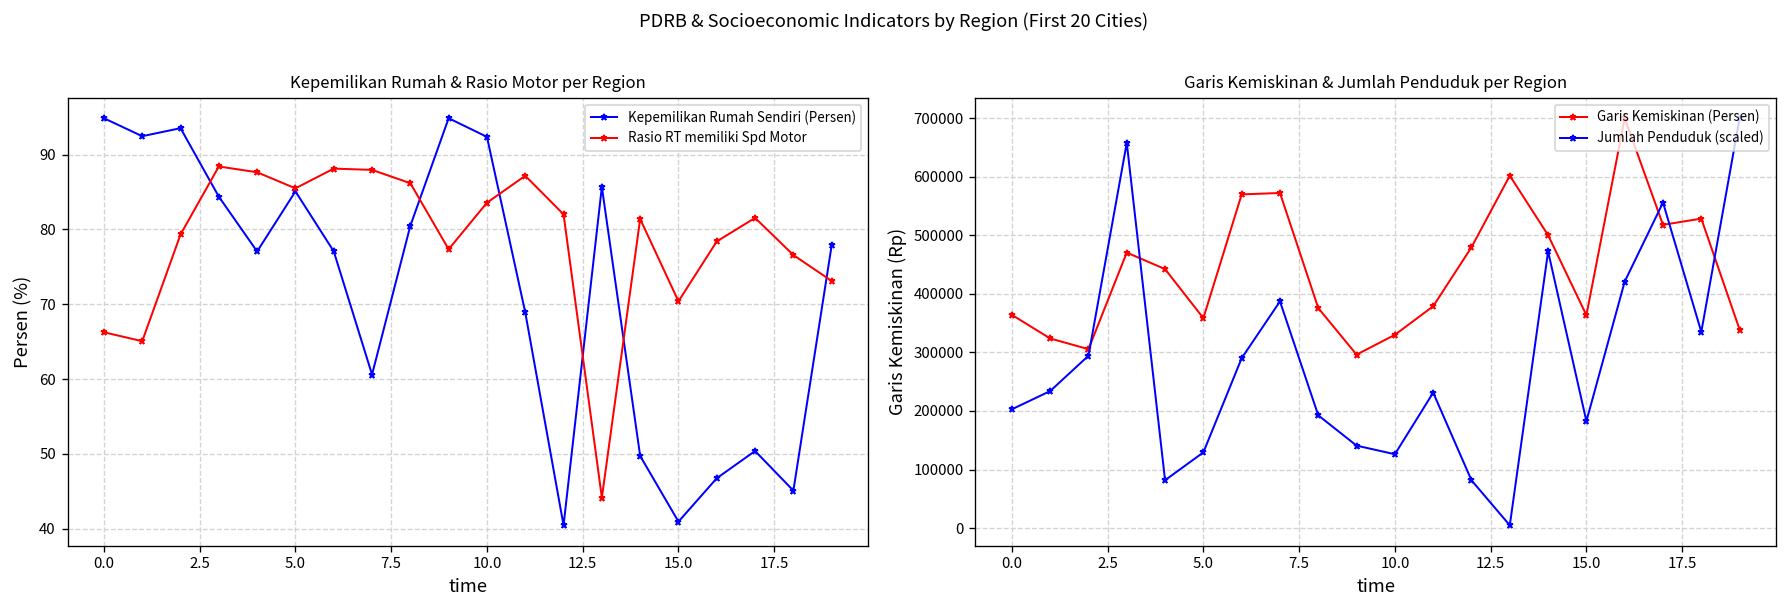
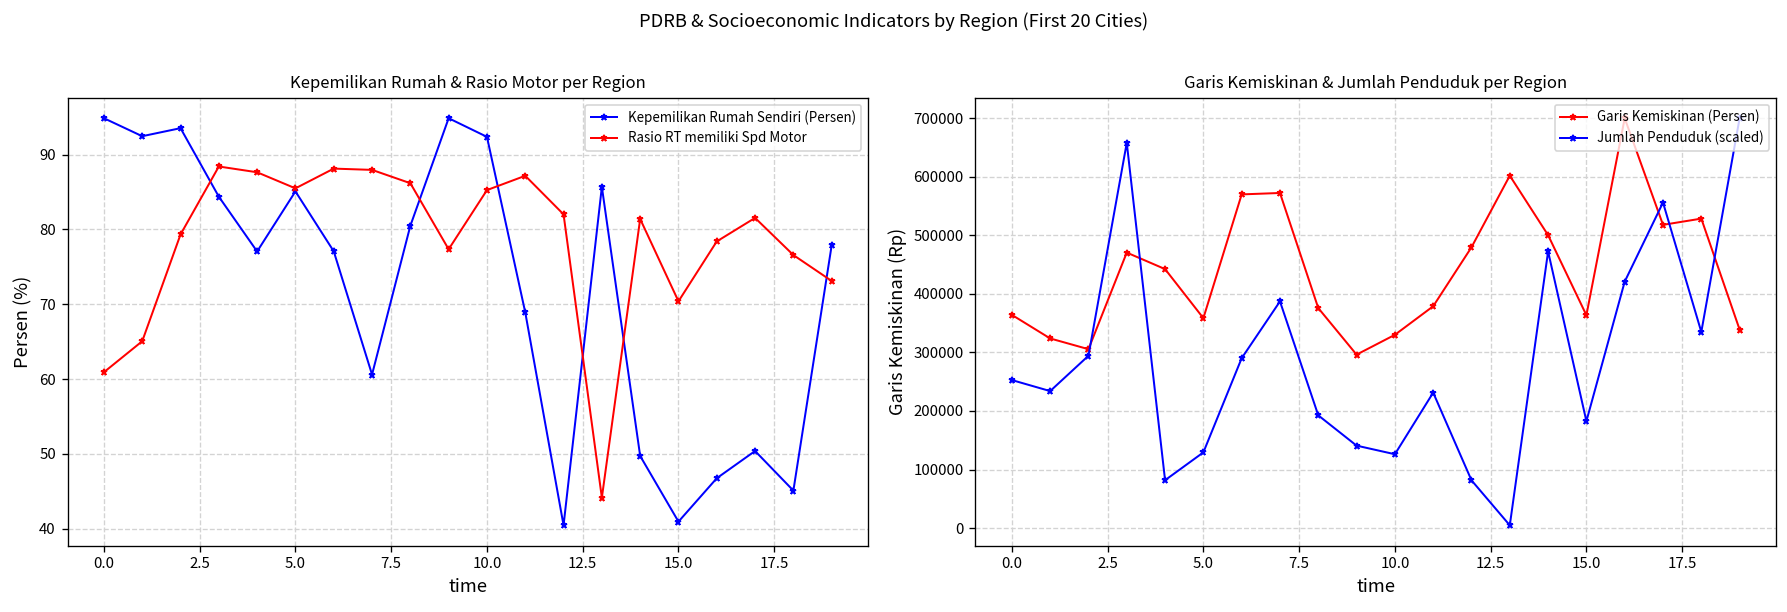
  {
    "Kepemilikan Rumah & Rasio Motor per Region": {
      "Kepemilikan Rumah Sendiri (Persen)": {
        "0.0": 95,
        "10.0": 92,
        "15.0": 41
      },
      "Rasio RT memiliki Spd Motor": {
-       "0.0": 66,
-       "10.0": 84,
+       "0.0": 61,
+       "10.0": 85,
        "15.0": 70
      }
    },
    "Garis Kemiskinan & Jumlah Penduduk per Region": {
      "Garis Kemiskinan (Persen)": {
        "0.0": 360000,
        "5.0": 360000,
        "10.0": 330000,
        "15.0": 360000
      },
      "Jumlah Penduduk (scaled)": {
-       "0.0": 200000,
+       "0.0": 250000,
        "5.0": 130000,
        "10.0": 130000,
        "15.0": 180000
      }
    }
  }
